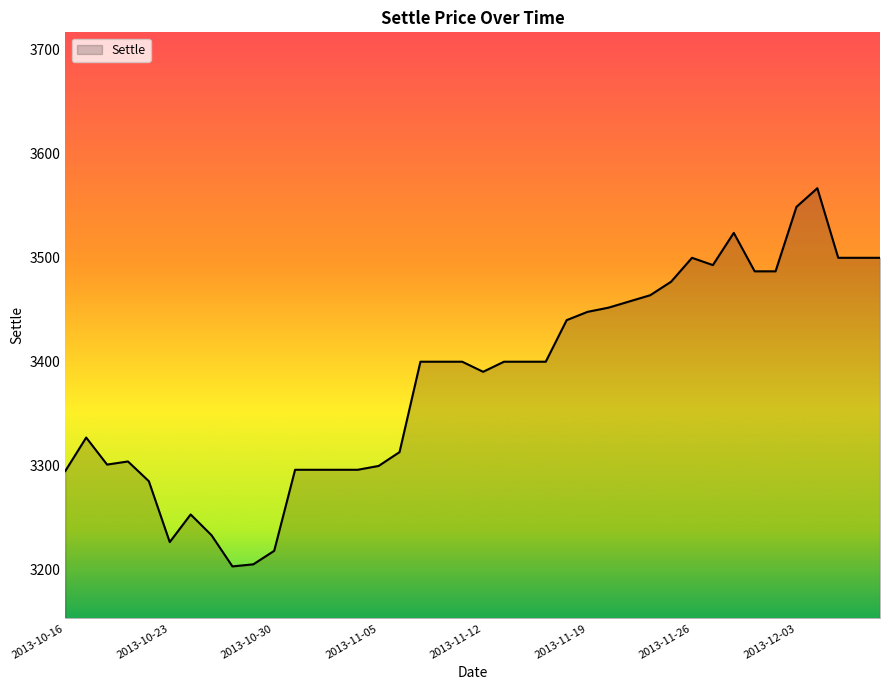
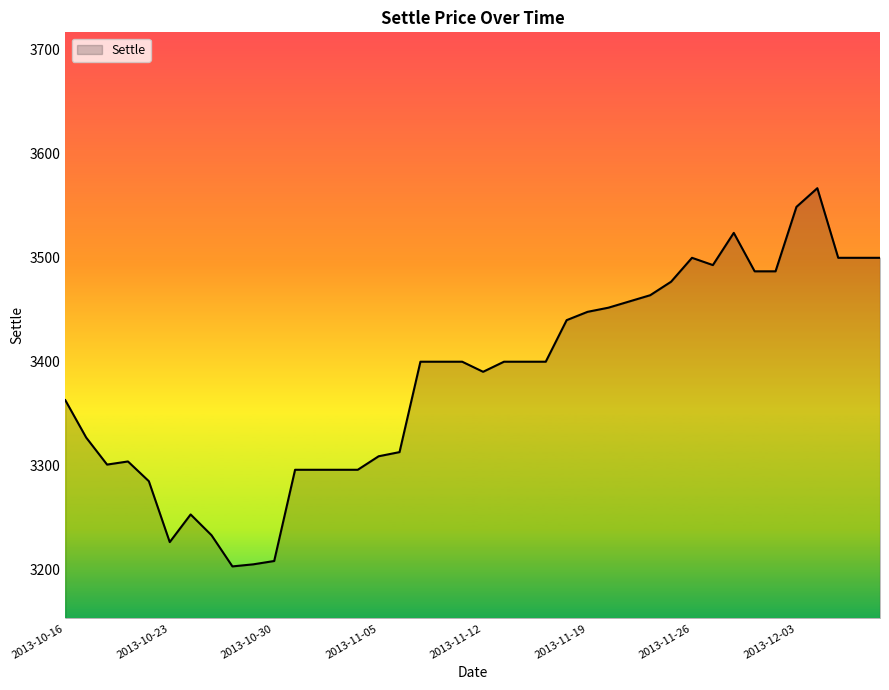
  {
-   "2013-10-16": 3295,
+   "2013-10-16": 3363,
    "2013-10-23": 3226,
-   "2013-10-30": 3218,
-   "2013-11-05": 3300,
+   "2013-10-30": 3208,
+   "2013-11-05": 3309,
    "2013-11-12": 3390,
    "2013-11-19": 3448,
    "2013-11-26": 3500,
    "2013-12-03": 3549
  }
